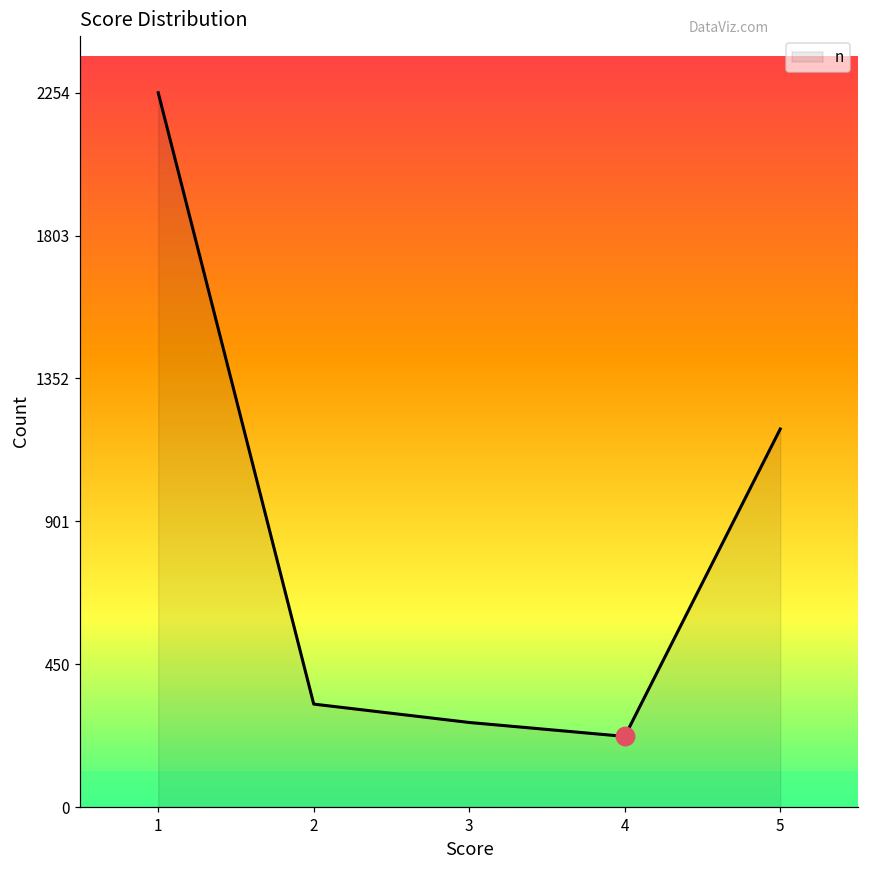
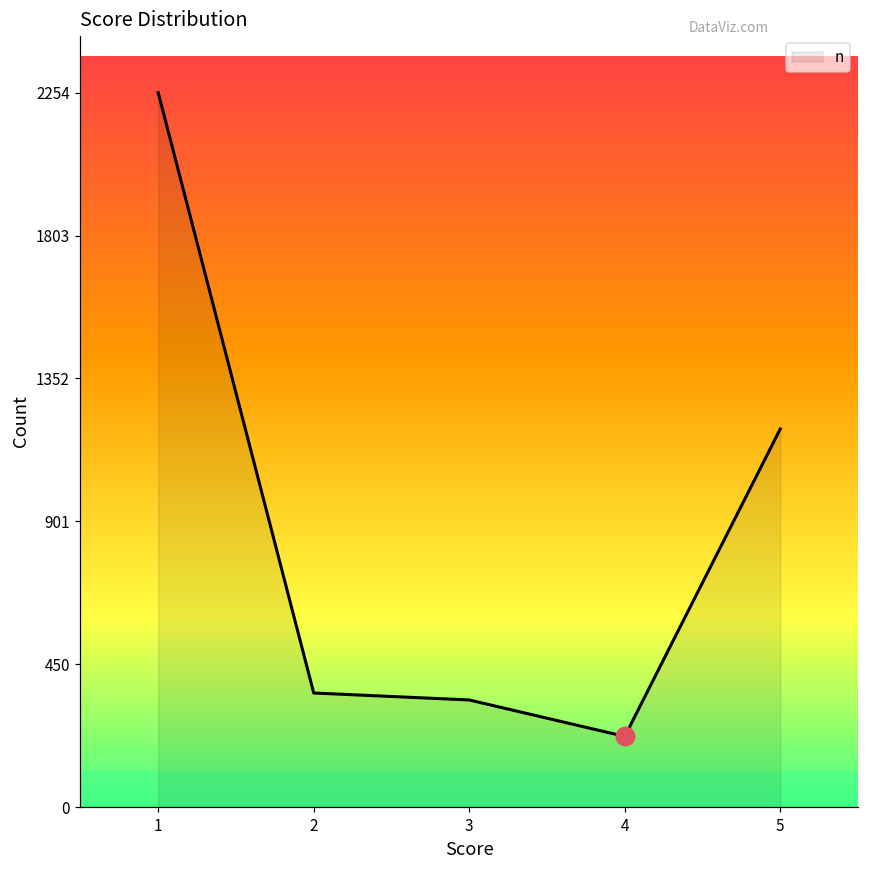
  {
    "n": {
      "1": 2250,
-     "2": 330,
-     "3": 270,
+     "2": 360,
+     "3": 340,
      "5": 1190
    }
  }
